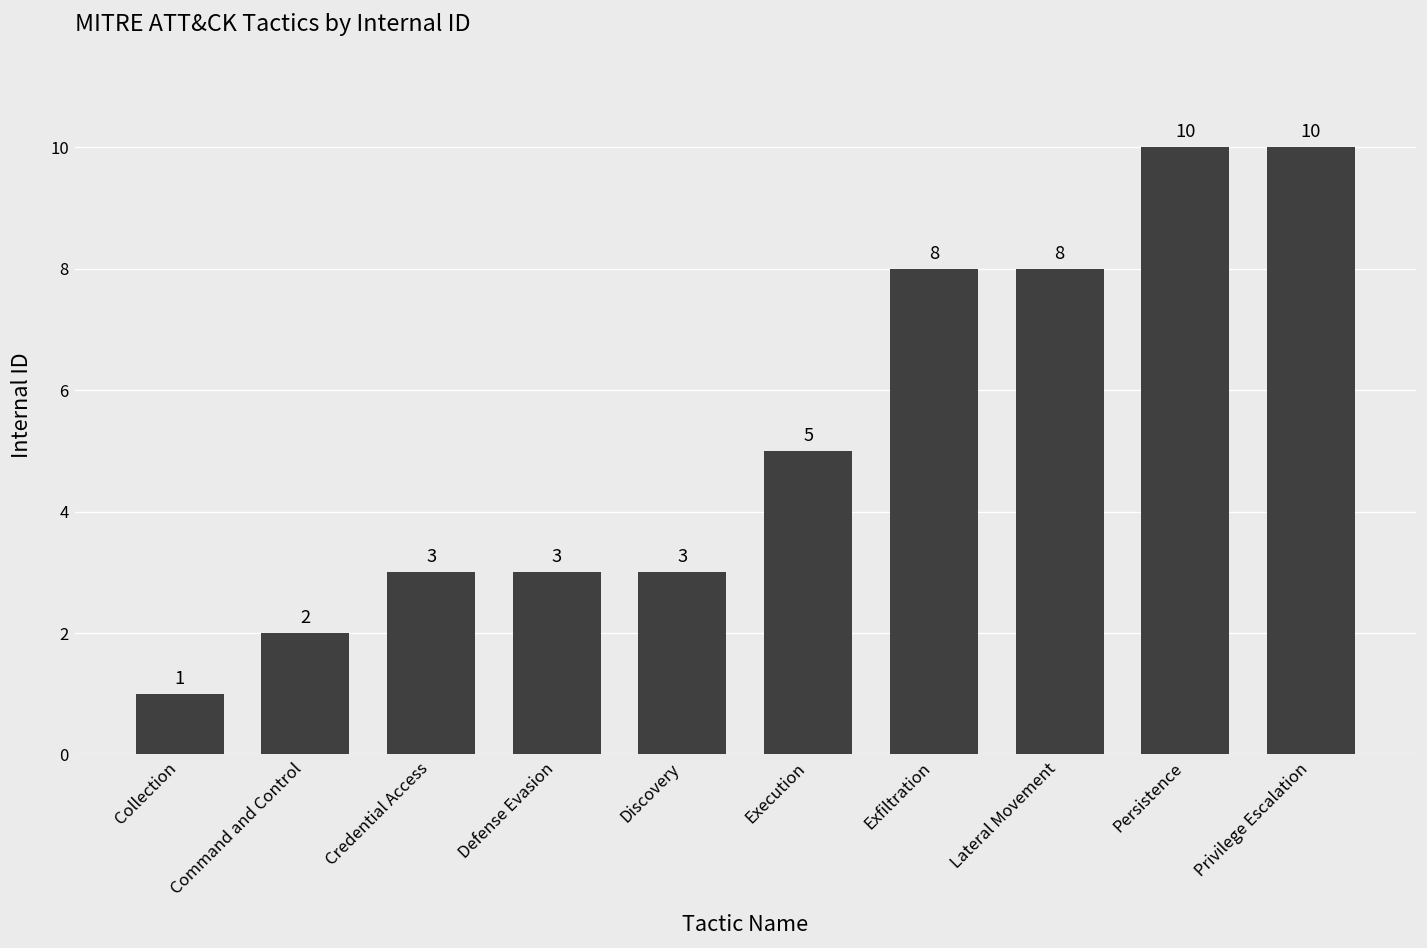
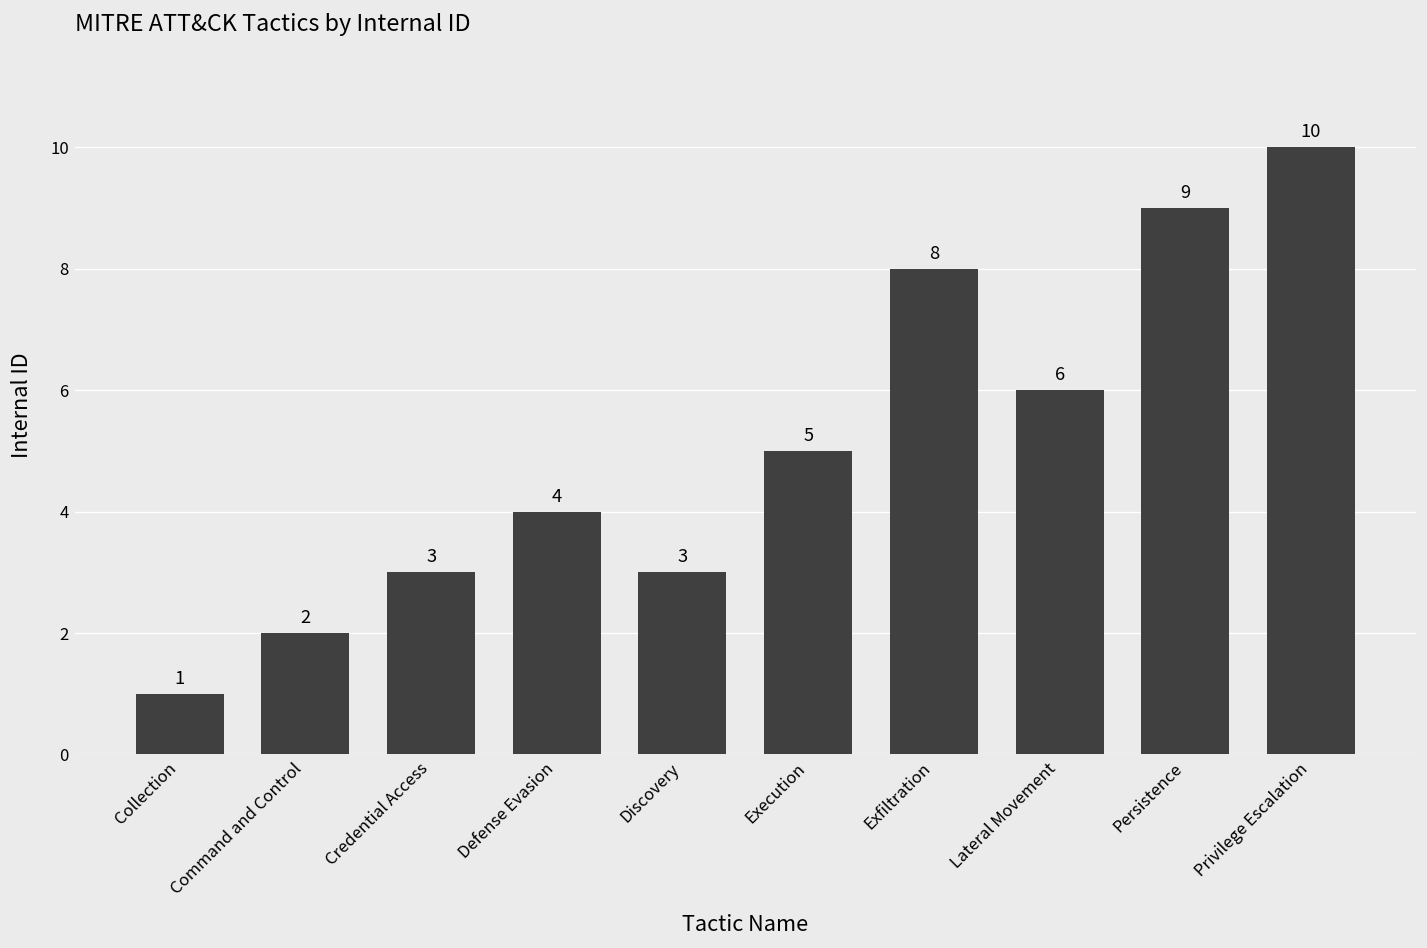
  {
    "Collection": 1,
    "Command and Control": 2,
    "Credential Access": 3,
-   "Defense Evasion": 3,
+   "Defense Evasion": 4,
    "Discovery": 3,
    "Execution": 5,
    "Exfiltration": 8,
-   "Lateral Movement": 8,
-   "Persistence": 10,
+   "Lateral Movement": 6,
+   "Persistence": 9,
    "Privilege Escalation": 10
  }
